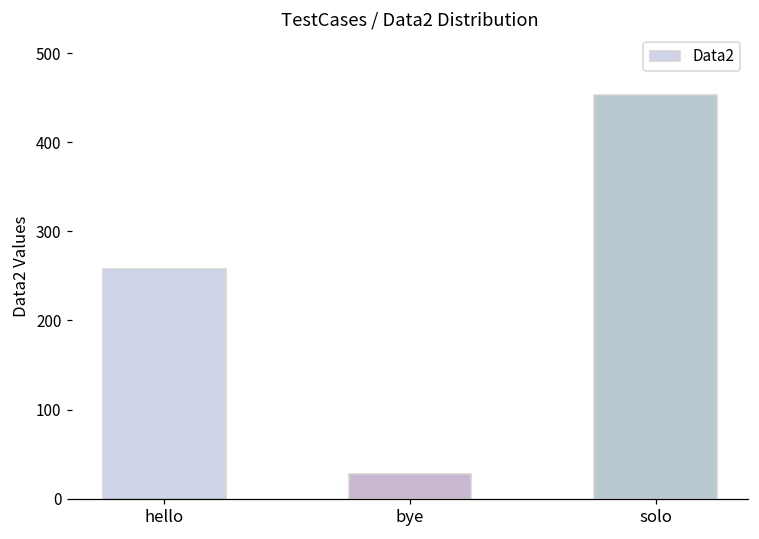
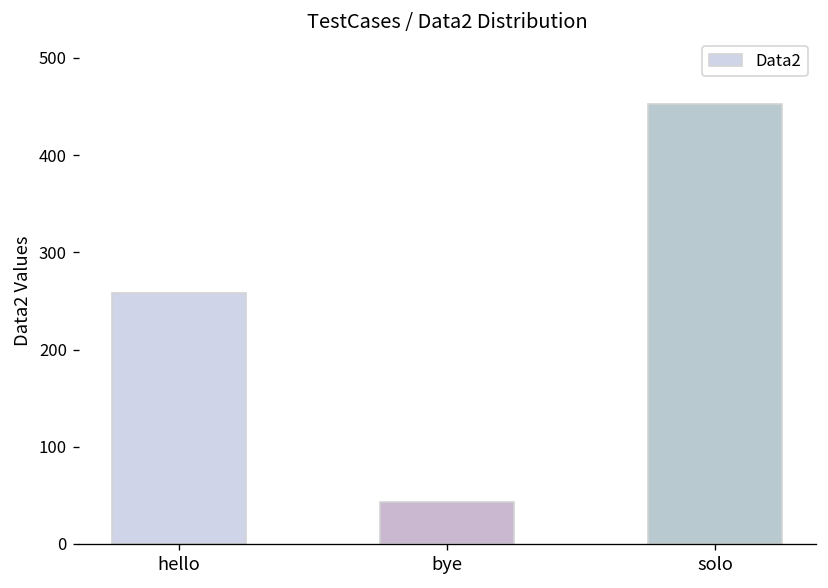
  {
    "hello": 260,
-   "bye": 30,
+   "bye": 40,
    "solo": 450
  }
